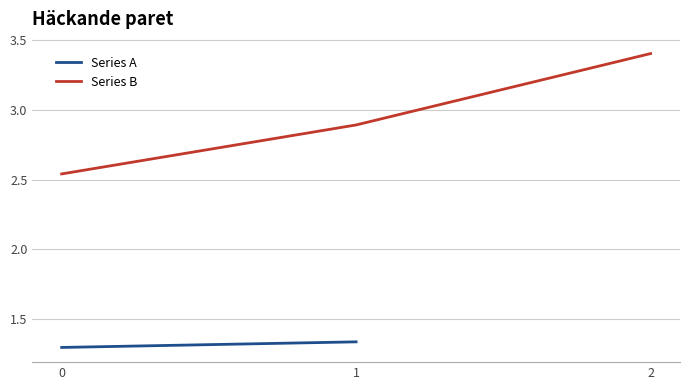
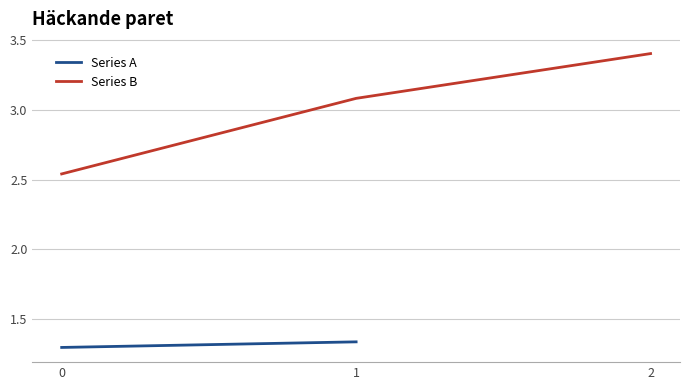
  {
    "Series A": {
      "0": 1.30,
      "1": 1.34
    },
    "Series B": {
      "0": 2.54,
-     "1": 2.89,
+     "1": 3.08,
      "2": 3.40
    }
  }
